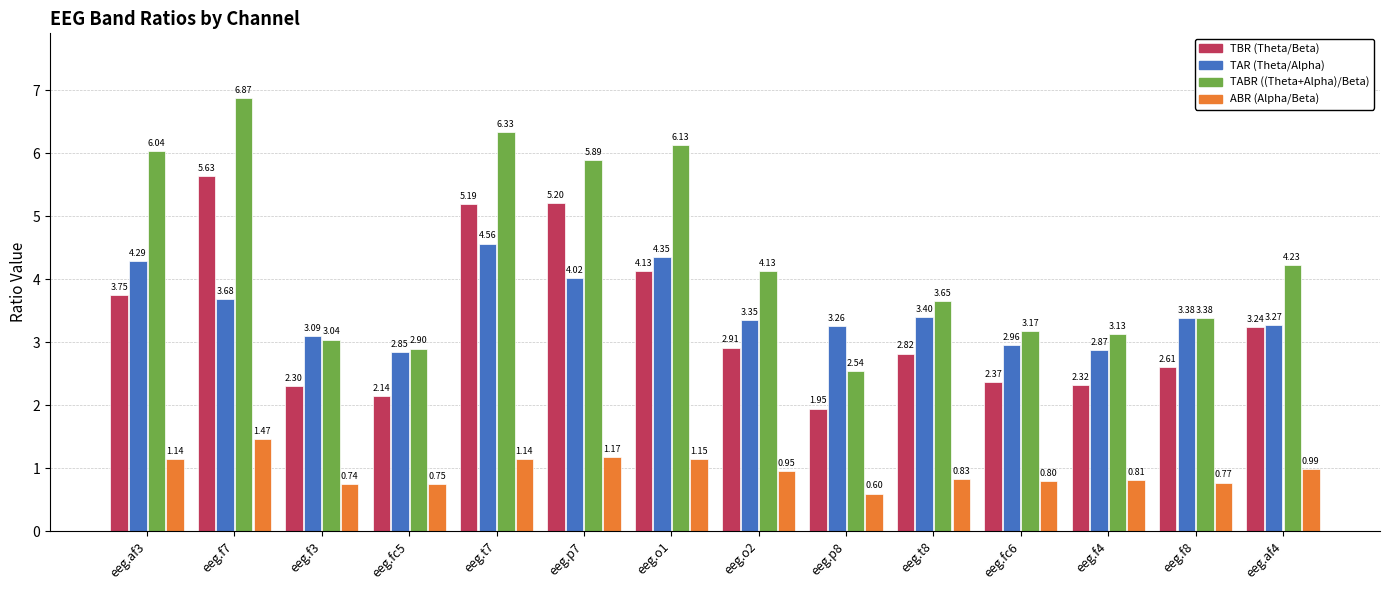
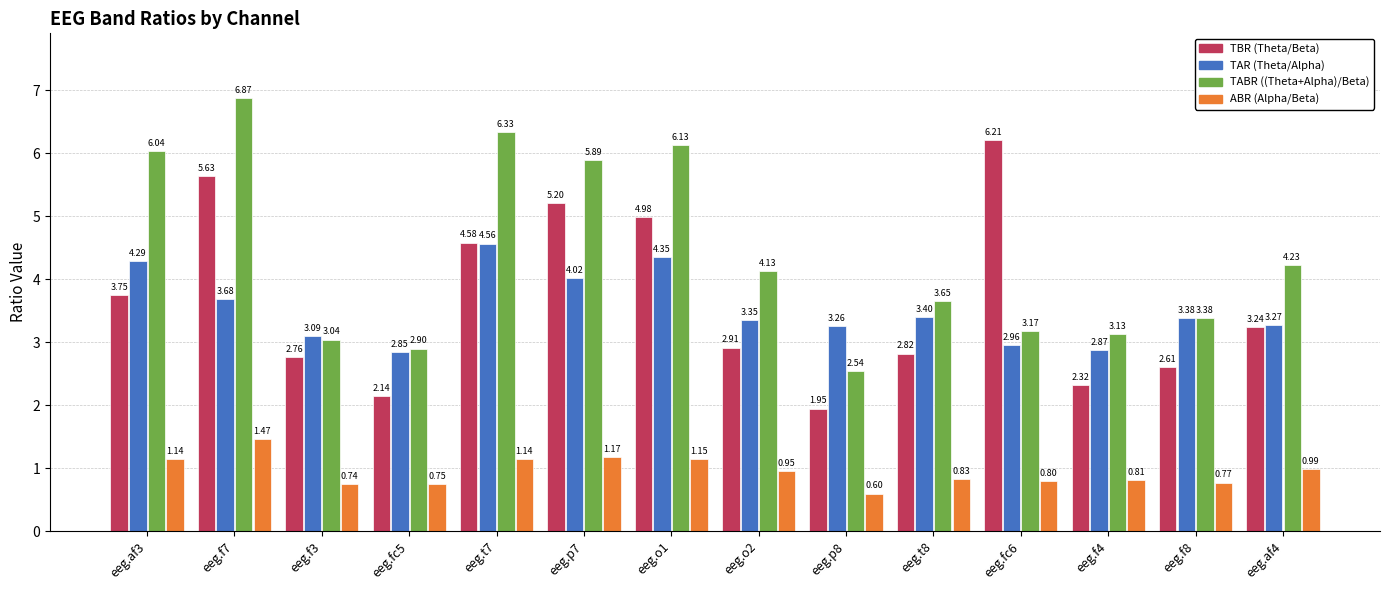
  {
    "TBR (Theta/Beta)": {
      "eeg.af3": 3.75,
      "eeg.f7": 5.63,
-     "eeg.f3": 2.30,
+     "eeg.f3": 2.76,
      "eeg.fc5": 2.14,
-     "eeg.t7": 5.19,
+     "eeg.t7": 4.58,
      "eeg.p7": 5.20,
-     "eeg.o1": 4.13,
+     "eeg.o1": 4.98,
      "eeg.o2": 2.91,
      "eeg.p8": 1.95,
      "eeg.t8": 2.82,
-     "eeg.fc6": 2.37,
+     "eeg.fc6": 6.21,
      "eeg.f4": 2.32,
      "eeg.f8": 2.61,
      "eeg.af4": 3.24
    },
    "TAR (Theta/Alpha)": {
      "eeg.af3": 4.29,
      "eeg.f7": 3.68,
      "eeg.f3": 3.09,
      "eeg.fc5": 2.85,
      "eeg.t7": 4.56,
      "eeg.p7": 4.02,
      "eeg.o1": 4.35,
      "eeg.o2": 3.35,
      "eeg.p8": 3.26,
      "eeg.t8": 3.40,
      "eeg.fc6": 2.96,
      "eeg.f4": 2.87,
      "eeg.f8": 3.38,
      "eeg.af4": 3.27
    },
    "TABR ((Theta+Alpha)/Beta)": {
      "eeg.af3": 6.04,
      "eeg.f7": 6.87,
      "eeg.f3": 3.04,
      "eeg.fc5": 2.90,
      "eeg.t7": 6.33,
      "eeg.p7": 5.89,
      "eeg.o1": 6.13,
      "eeg.o2": 4.13,
      "eeg.p8": 2.54,
      "eeg.t8": 3.65,
      "eeg.fc6": 3.17,
      "eeg.f4": 3.13,
      "eeg.f8": 3.38,
      "eeg.af4": 4.23
    },
    "ABR (Alpha/Beta)": {
      "eeg.af3": 1.14,
      "eeg.f7": 1.47,
      "eeg.f3": 0.74,
      "eeg.fc5": 0.75,
      "eeg.t7": 1.14,
      "eeg.p7": 1.17,
      "eeg.o1": 1.15,
      "eeg.o2": 0.95,
      "eeg.p8": 0.60,
      "eeg.t8": 0.83,
      "eeg.fc6": 0.80,
      "eeg.f4": 0.81,
      "eeg.f8": 0.77,
      "eeg.af4": 0.99
    }
  }
